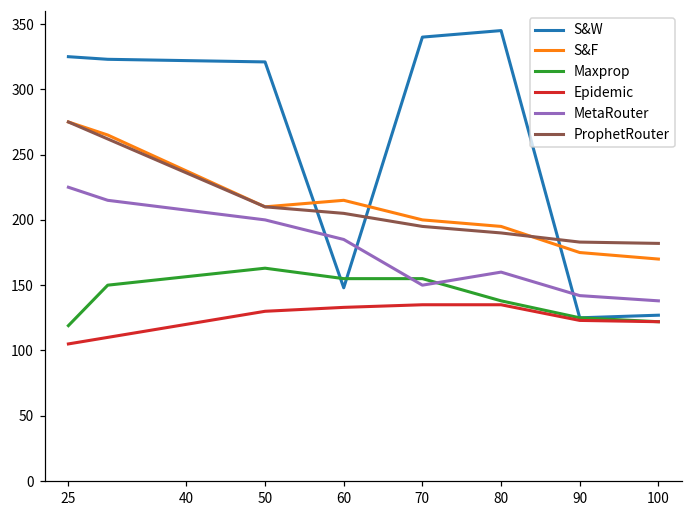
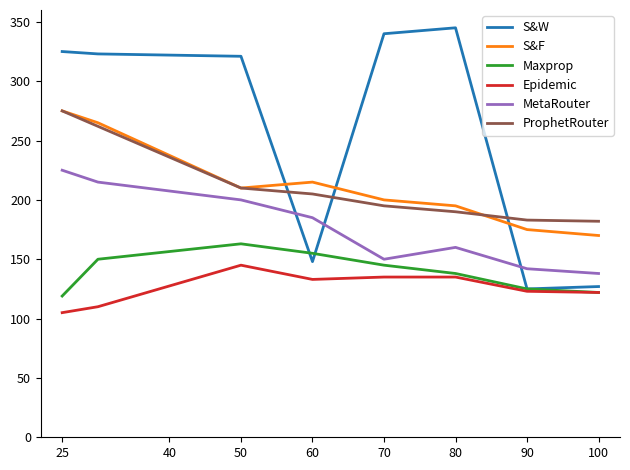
  {
    "S&W": {
      "25": 325,
      "50": 321,
      "60": 148,
      "70": 340,
      "80": 345,
      "100": 127
    },
    "S&F": {
      "60": 215,
      "70": 200,
      "80": 195,
      "90": 175,
      "100": 170
    },
    "Maxprop": {
      "25": 119,
      "50": 163,
      "60": 155,
-     "70": 155,
+     "70": 145,
      "80": 138
    },
    "Epidemic": {
      "25": 105,
-     "50": 130,
+     "50": 145,
      "60": 133,
      "70": 135,
      "80": 135
    },
    "MetaRouter": {
      "25": 225,
      "50": 200,
      "60": 185,
      "70": 150,
      "80": 160,
      "90": 142,
      "100": 138
    },
    "ProphetRouter": {
      "60": 205,
      "70": 195,
      "80": 190,
      "90": 183,
      "100": 182
    }
  }
